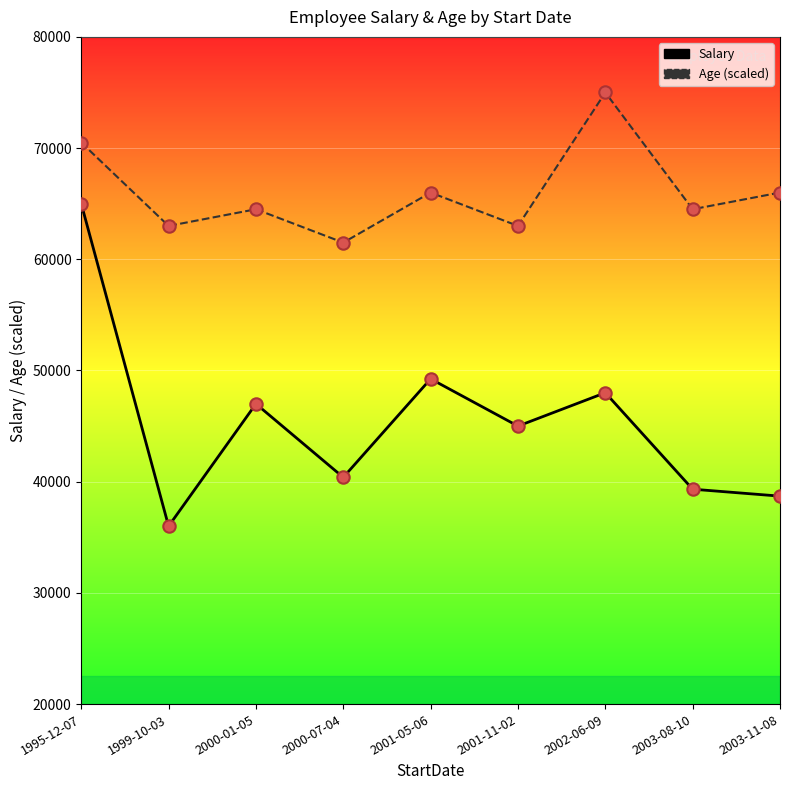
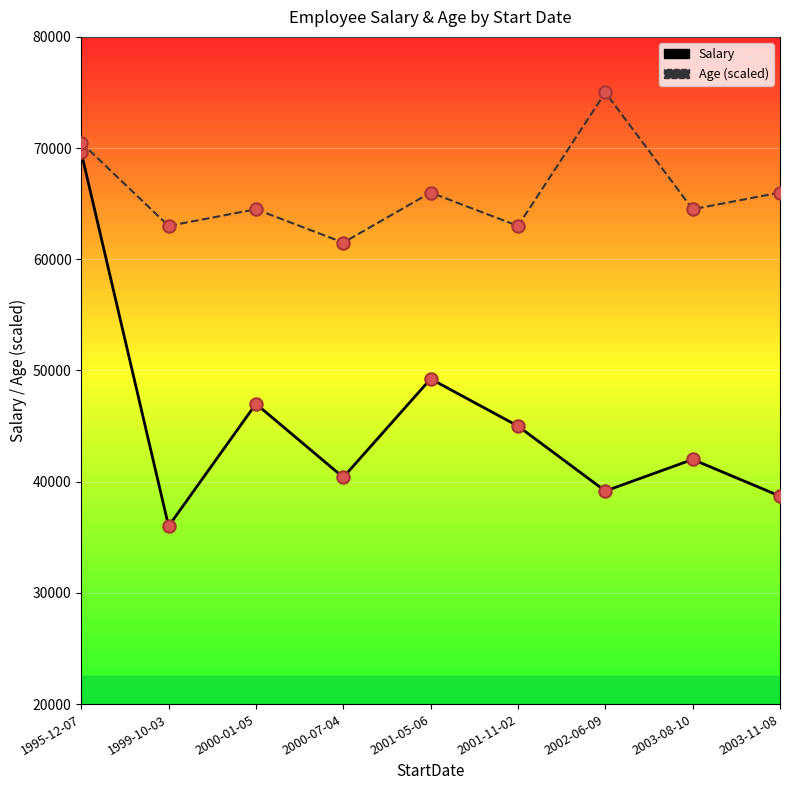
  {
    "Salary": {
-     "1995-12-07": 65000,
+     "1995-12-07": 69600,
      "1999-10-03": 36000,
      "2000-01-05": 47000,
      "2000-07-04": 40400,
      "2001-05-06": 49200,
      "2001-11-02": 45000,
-     "2002-06-09": 48000,
-     "2003-08-10": 39300,
+     "2002-06-09": 39200,
+     "2003-08-10": 42000,
      "2003-11-08": 38700
    },
    "Age (scaled)": {
      "1995-12-07": 70500,
      "1999-10-03": 63000,
      "2000-01-05": 64500,
      "2000-07-04": 61500,
      "2001-05-06": 66000,
      "2001-11-02": 63000,
      "2002-06-09": 75000,
      "2003-08-10": 64500,
      "2003-11-08": 66000
    }
  }
